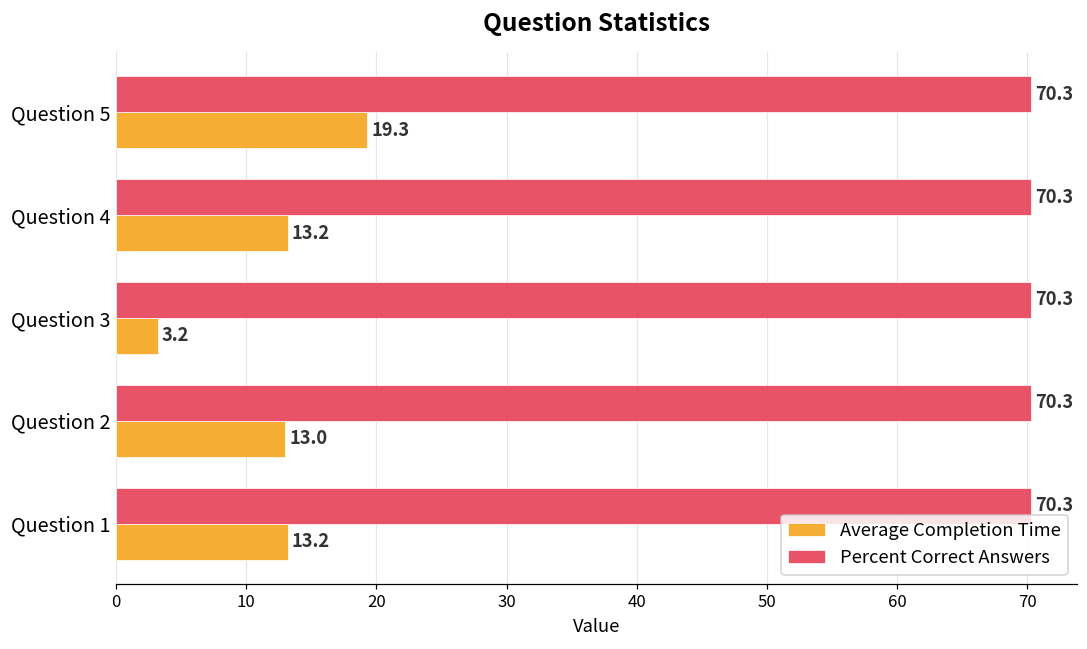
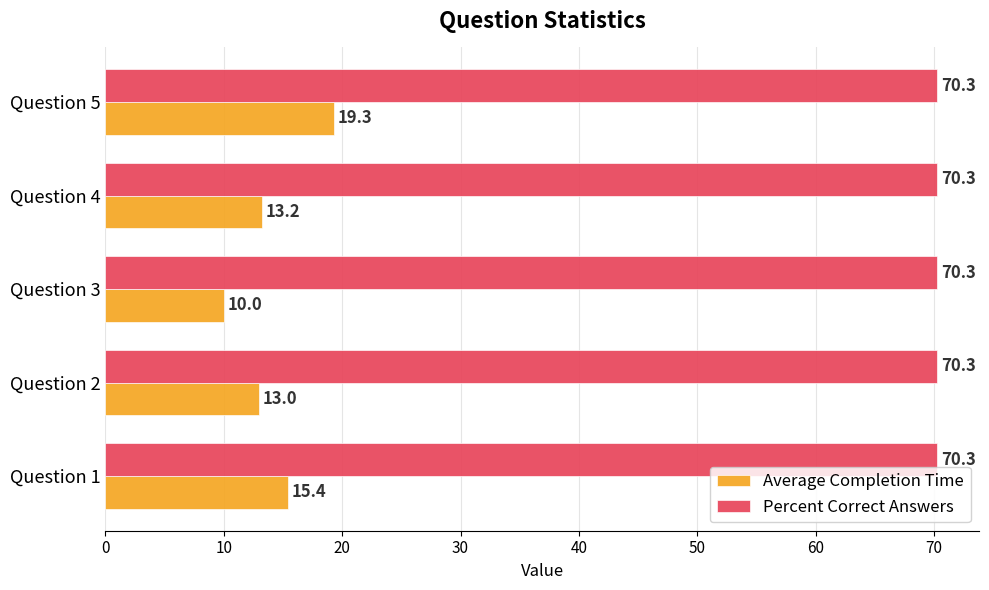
  {
    "Average Completion Time": {
      "Question 5": 19.3,
      "Question 4": 13.2,
-     "Question 3": 3.2,
+     "Question 3": 10.0,
      "Question 2": 13.0,
-     "Question 1": 13.2
+     "Question 1": 15.4
    },
    "Percent Correct Answers": {
      "Question 5": 70.3,
      "Question 4": 70.3,
      "Question 3": 70.3,
      "Question 2": 70.3
    }
  }
